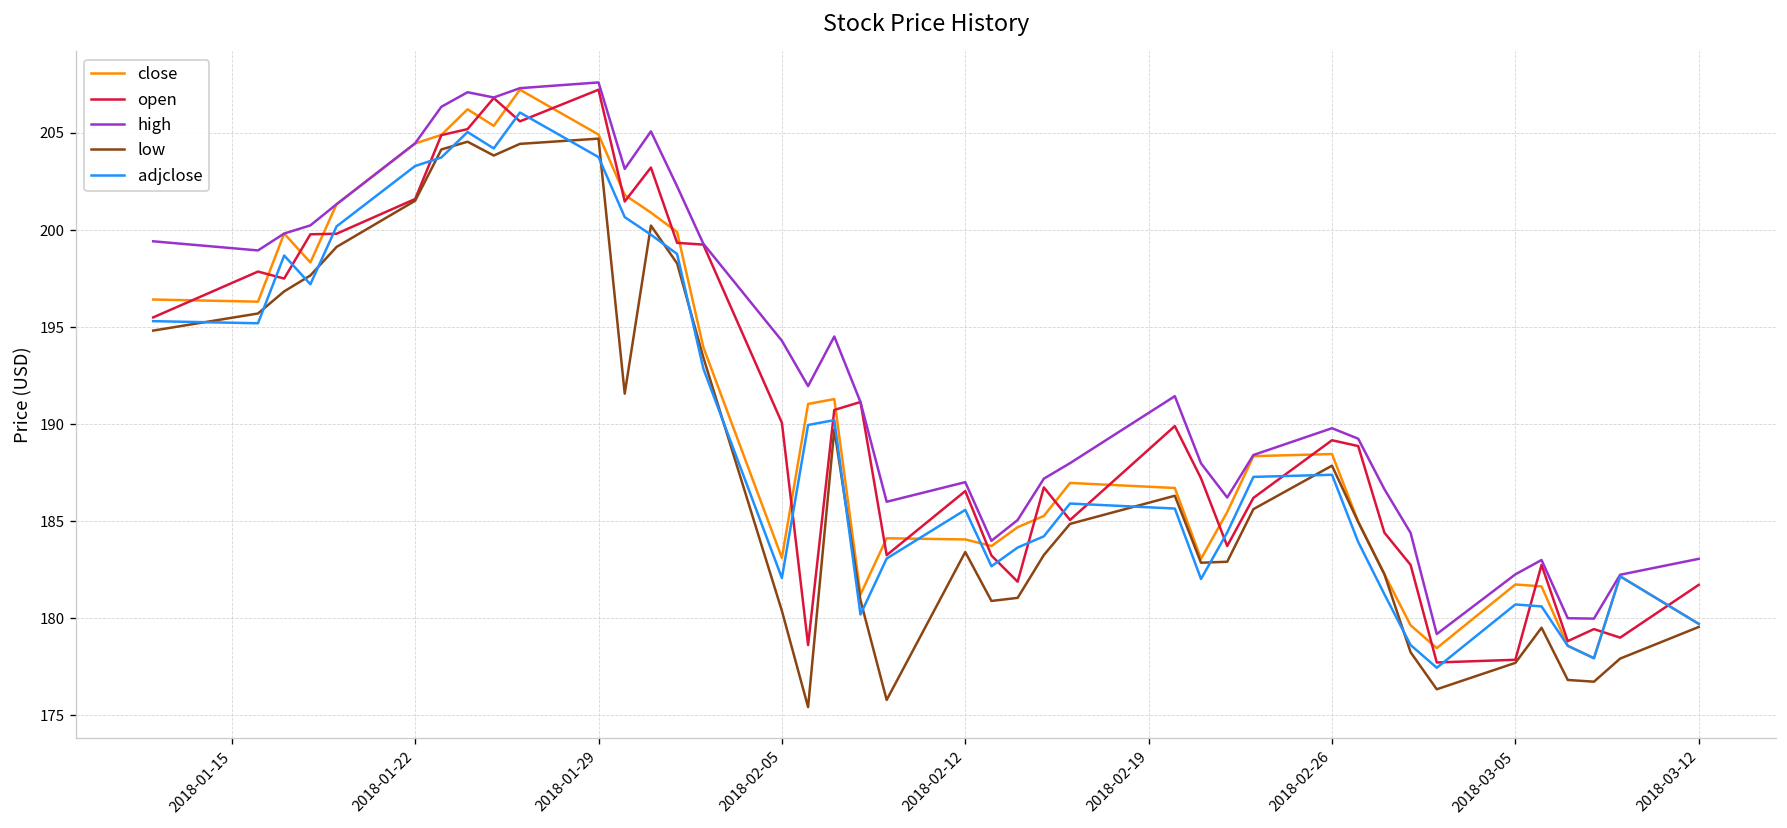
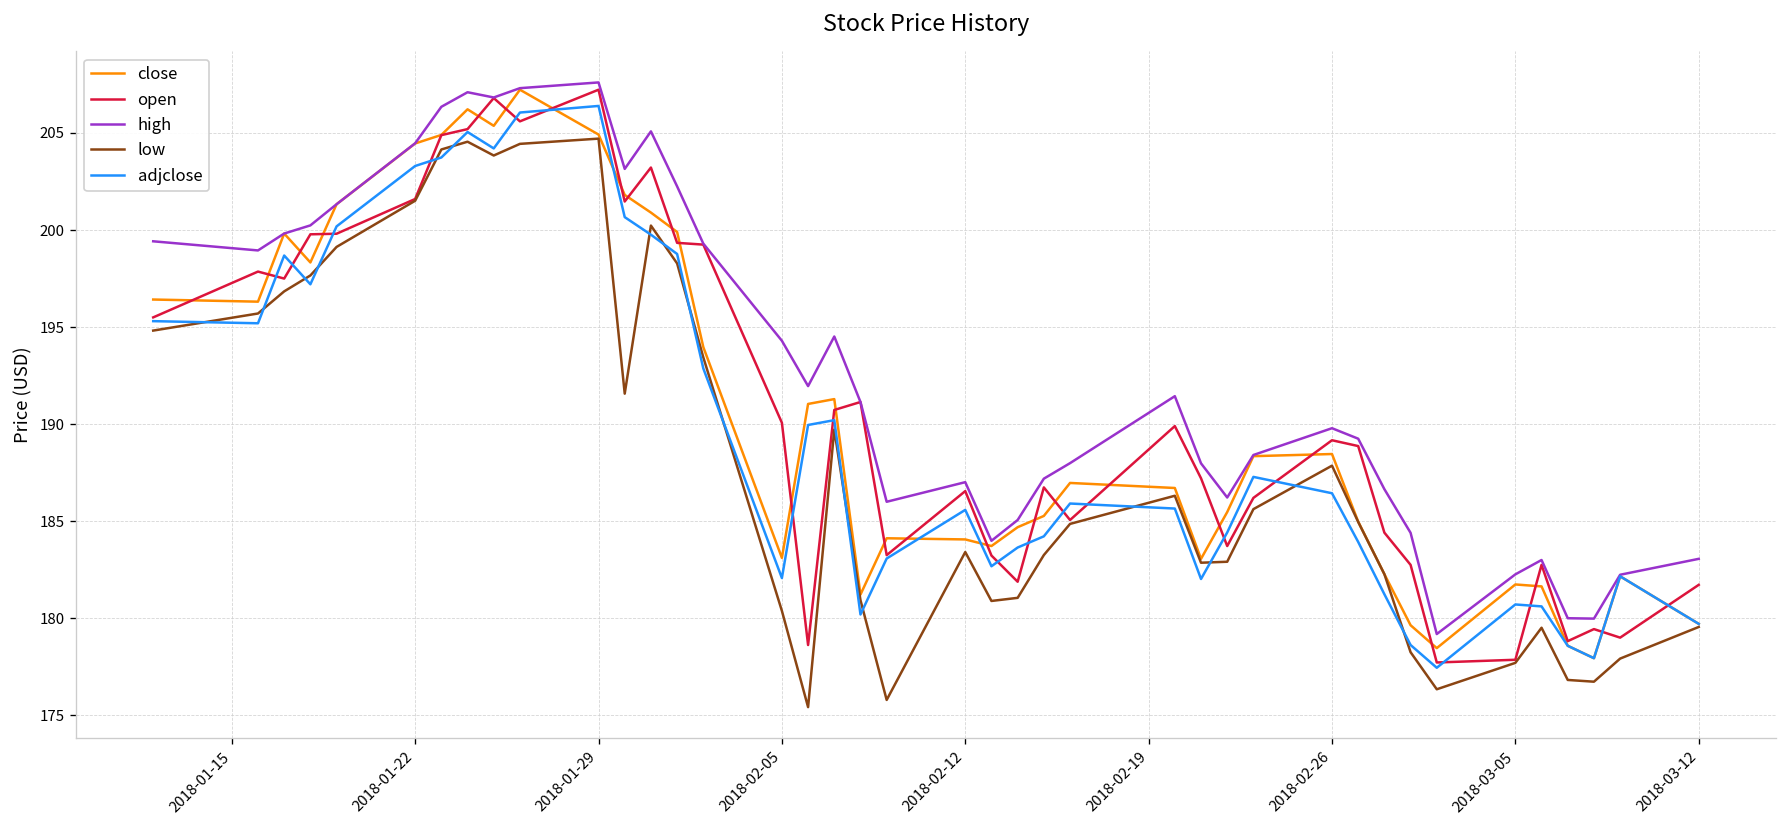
  {
    "close": {
      "2018-01-29": 204.9,
      "2018-02-05": 183.1,
      "2018-02-12": 184.1,
      "2018-02-26": 188.5,
      "2018-03-05": 181.7
    },
    "open": {
      "2018-01-29": 207.2,
      "2018-02-05": 190.1,
      "2018-02-12": 186.6,
      "2018-02-26": 189.2,
      "2018-03-05": 177.9,
      "2018-03-12": 181.7
    },
    "high": {
      "2018-01-29": 207.6,
      "2018-02-05": 194.3,
      "2018-02-12": 187.0,
      "2018-02-26": 189.8,
      "2018-03-05": 182.3,
      "2018-03-12": 183.1
    },
    "low": {
      "2018-01-29": 204.7,
      "2018-02-05": 180.4,
      "2018-02-12": 183.4,
      "2018-02-26": 187.9,
      "2018-03-05": 177.7,
      "2018-03-12": 179.6
    },
    "adjclose": {
      "2018-01-22": 203.3,
-     "2018-01-29": 203.8,
+     "2018-01-29": 206.4,
      "2018-02-05": 182.1,
      "2018-02-12": 185.6,
-     "2018-02-26": 187.4,
+     "2018-02-26": 186.4,
      "2018-03-05": 180.7
    }
  }
